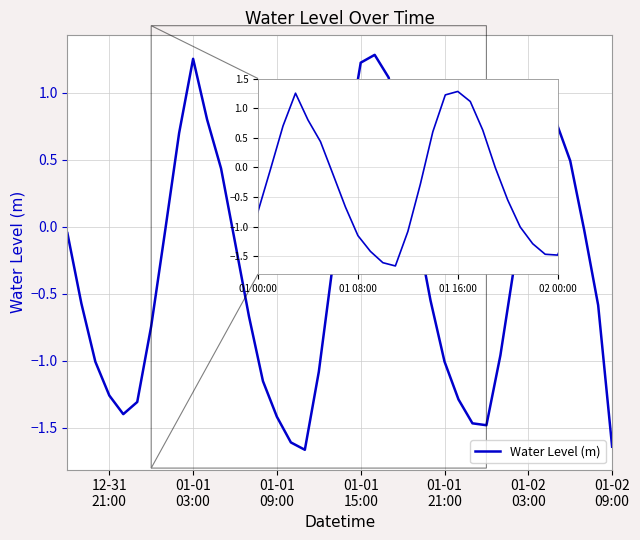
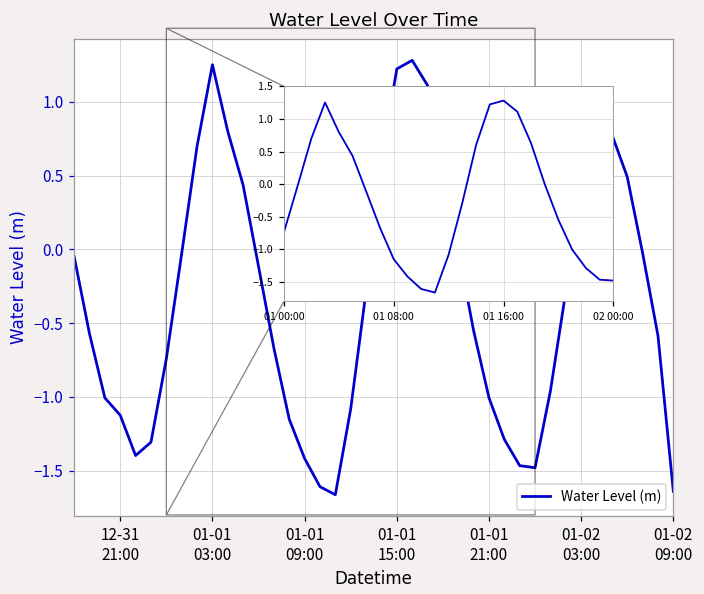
  {
-   "12-31 21:00": -1.26,
+   "12-31 21:00": -1.12,
    "01-01 03:00": 1.25,
    "01-01 09:00": -1.42,
    "01-01 15:00": 1.22,
    "01-01 21:00": -1.01,
    "01-02 03:00": 0.46,
    "01-02 09:00": -1.64
  }
